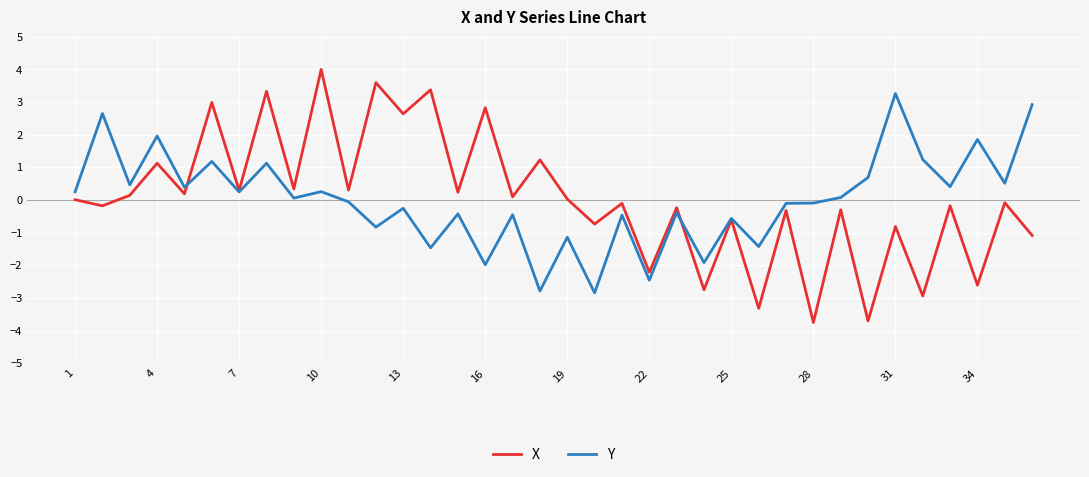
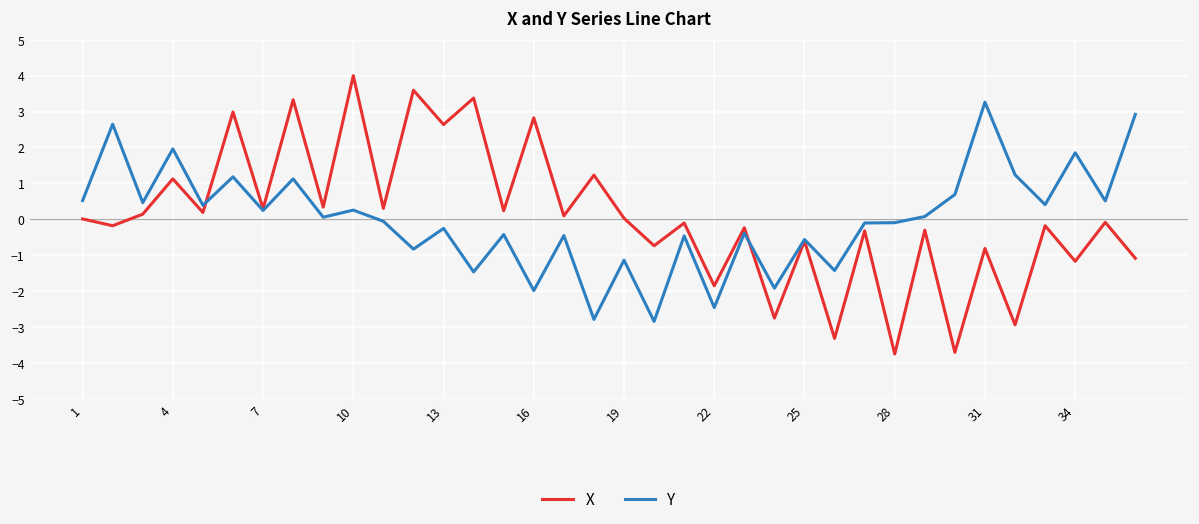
  {
    "X": {
      "1": 0.0,
      "4": 1.1,
      "10": 4.0,
      "13": 2.6,
      "16": 2.8,
      "19": 0.0,
-     "22": -2.2,
+     "22": -1.9,
      "28": -3.8,
      "31": -0.8,
-     "34": -2.6
+     "34": -1.2
    },
    "Y": {
-     "1": 0.3,
+     "1": 0.5,
      "4": 2.0,
      "10": 0.3,
      "13": -0.3,
      "16": -2.0,
      "19": -1.1,
      "22": -2.5,
      "28": -0.1,
      "31": 3.3,
      "34": 1.9
    }
  }
